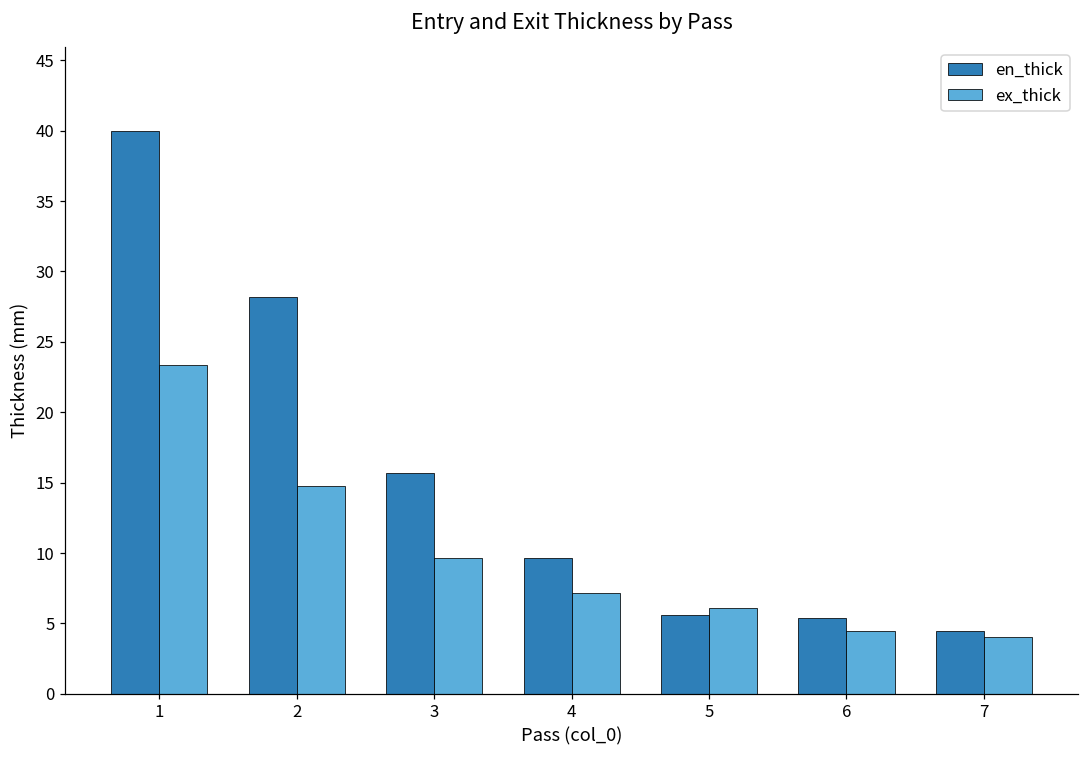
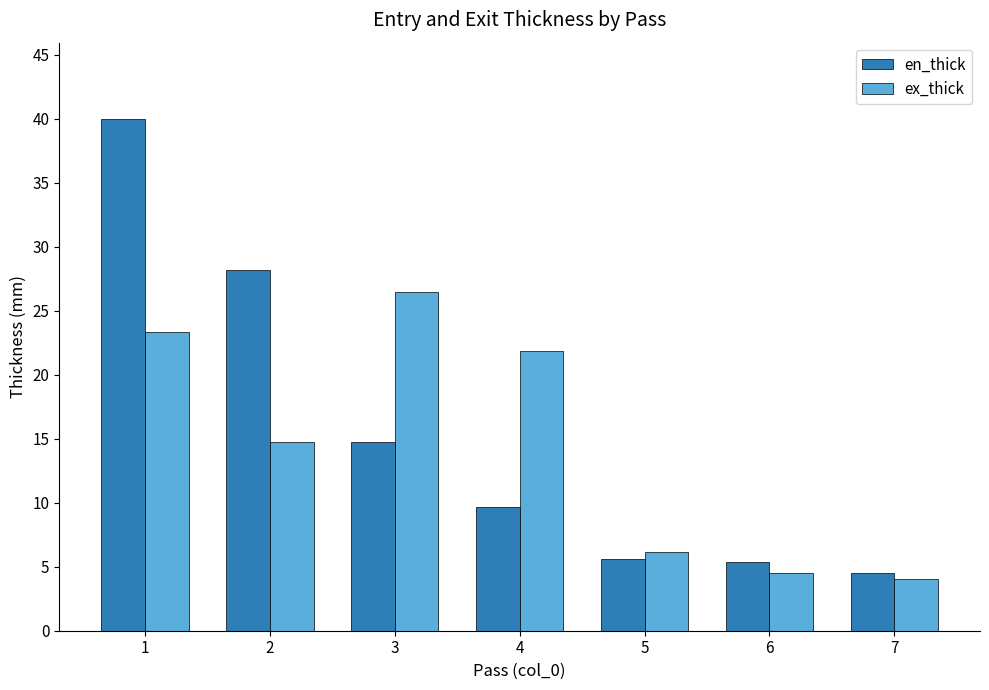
  {
    "en_thick": {
      "1": 40.0,
      "2": 28.2,
-     "3": 15.7,
+     "3": 14.8,
      "4": 9.6,
      "5": 5.6,
      "6": 5.4,
      "7": 4.5
    },
    "ex_thick": {
      "1": 23.4,
      "2": 14.8,
-     "3": 9.6,
-     "4": 7.2,
+     "3": 26.5,
+     "4": 21.9,
      "5": 6.1,
      "6": 4.5,
      "7": 4.0
    }
  }
